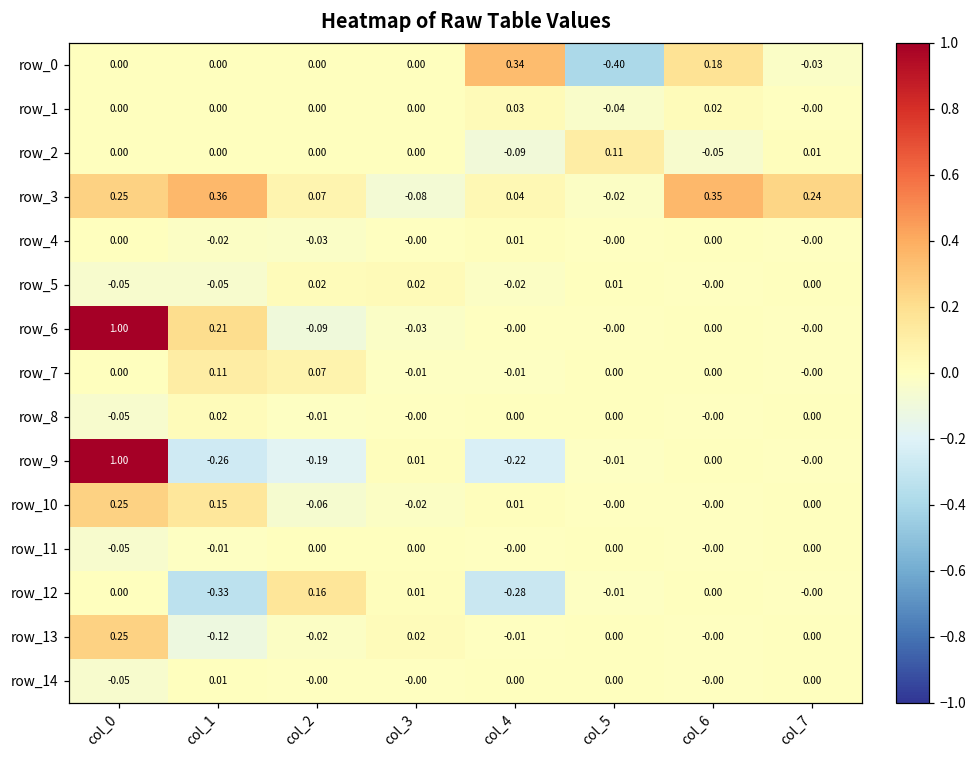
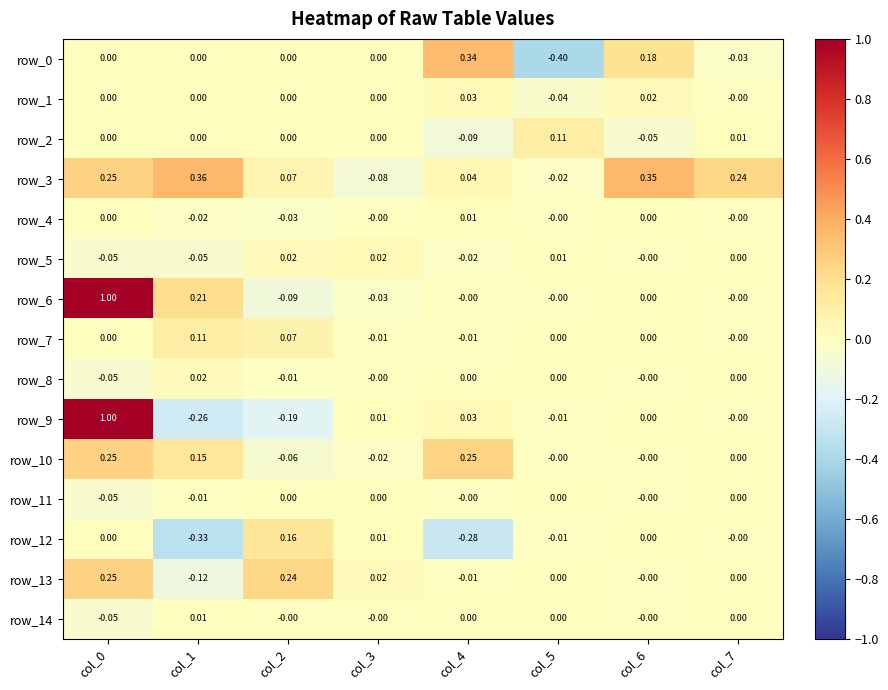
  {
    "row_0": {
      "col_0": 0.00,
      "col_1": 0.00,
      "col_2": 0.00,
      "col_3": 0.00,
      "col_4": 0.34,
      "col_5": -0.40,
      "col_6": 0.18,
      "col_7": -0.03
    },
    "row_1": {
      "col_0": 0.00,
      "col_1": 0.00,
      "col_2": 0.00,
      "col_3": 0.00,
      "col_4": 0.03,
      "col_5": -0.04,
      "col_6": 0.02,
      "col_7": -0.00
    },
    "row_2": {
      "col_0": 0.00,
      "col_1": 0.00,
      "col_2": 0.00,
      "col_3": 0.00,
      "col_4": -0.09,
      "col_5": 0.11,
      "col_6": -0.05,
      "col_7": 0.01
    },
    "row_3": {
      "col_0": 0.25,
      "col_1": 0.36,
      "col_2": 0.07,
      "col_3": -0.08,
      "col_4": 0.04,
      "col_5": -0.02,
      "col_6": 0.35,
      "col_7": 0.24
    },
    "row_4": {
      "col_0": 0.00,
      "col_1": -0.02,
      "col_2": -0.03,
      "col_3": -0.00,
      "col_4": 0.01,
      "col_5": -0.00,
      "col_6": 0.00,
      "col_7": -0.00
    },
    "row_5": {
      "col_0": -0.05,
      "col_1": -0.05,
      "col_2": 0.02,
      "col_3": 0.02,
      "col_4": -0.02,
      "col_5": 0.01,
      "col_6": -0.00,
      "col_7": 0.00
    },
    "row_6": {
      "col_0": 1.00,
      "col_1": 0.21,
      "col_2": -0.09,
      "col_3": -0.03,
      "col_4": -0.00,
      "col_5": -0.00,
      "col_6": 0.00,
      "col_7": -0.00
    },
    "row_7": {
      "col_0": 0.00,
      "col_1": 0.11,
      "col_2": 0.07,
      "col_3": -0.01,
      "col_4": -0.01,
      "col_5": 0.00,
      "col_6": 0.00,
      "col_7": -0.00
    },
    "row_8": {
      "col_0": -0.05,
      "col_1": 0.02,
      "col_2": -0.01,
      "col_3": -0.00,
      "col_4": 0.00,
      "col_5": 0.00,
      "col_6": -0.00,
      "col_7": 0.00
    },
    "row_9": {
      "col_0": 1.00,
      "col_1": -0.26,
      "col_2": -0.19,
      "col_3": 0.01,
-     "col_4": -0.22,
+     "col_4": 0.03,
      "col_5": -0.01,
      "col_6": 0.00,
      "col_7": -0.00
    },
    "row_10": {
      "col_0": 0.25,
      "col_1": 0.15,
      "col_2": -0.06,
      "col_3": -0.02,
-     "col_4": 0.01,
+     "col_4": 0.25,
      "col_5": -0.00,
      "col_6": -0.00,
      "col_7": 0.00
    },
    "row_11": {
      "col_0": -0.05,
      "col_1": -0.01,
      "col_2": 0.00,
      "col_3": 0.00,
      "col_4": -0.00,
      "col_5": 0.00,
      "col_6": -0.00,
      "col_7": 0.00
    },
    "row_12": {
      "col_0": 0.00,
      "col_1": -0.33,
      "col_2": 0.16,
      "col_3": 0.01,
      "col_4": -0.28,
      "col_5": -0.01,
      "col_6": 0.00,
      "col_7": -0.00
    },
    "row_13": {
      "col_0": 0.25,
      "col_1": -0.12,
-     "col_2": -0.02,
+     "col_2": 0.24,
      "col_3": 0.02,
      "col_4": -0.01,
      "col_5": 0.00,
      "col_6": -0.00,
      "col_7": 0.00
    },
    "row_14": {
      "col_0": -0.05,
      "col_1": 0.01,
      "col_2": -0.00,
      "col_3": -0.00,
      "col_4": 0.00,
      "col_5": 0.00,
      "col_6": -0.00,
      "col_7": 0.00
    }
  }
